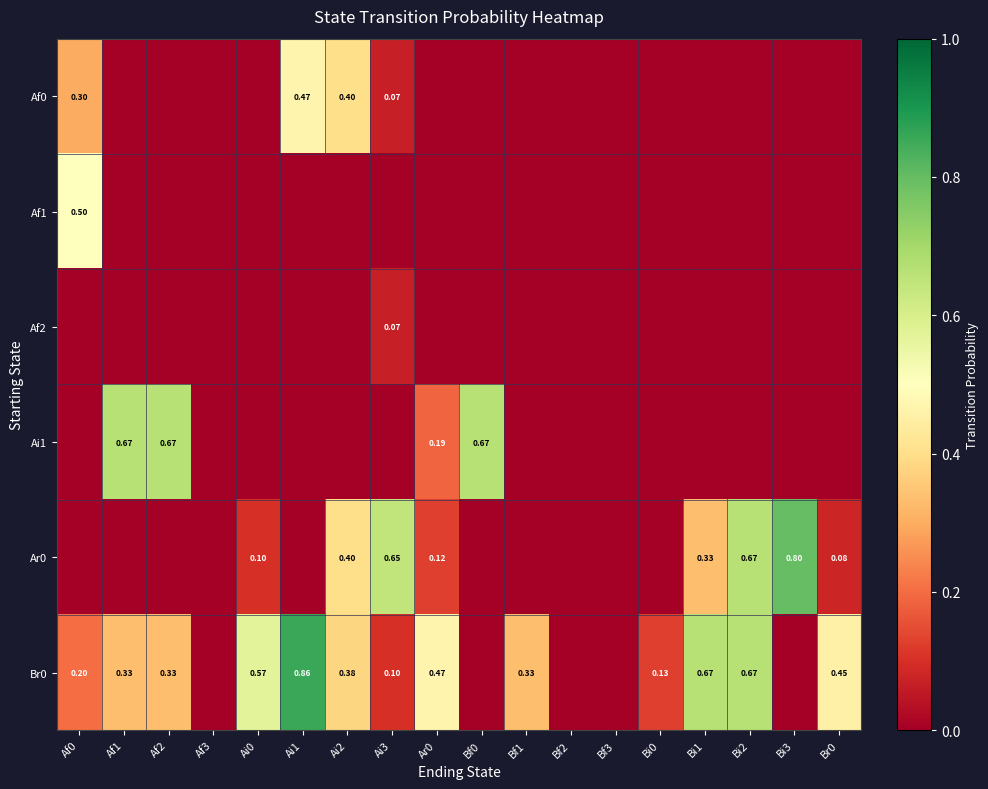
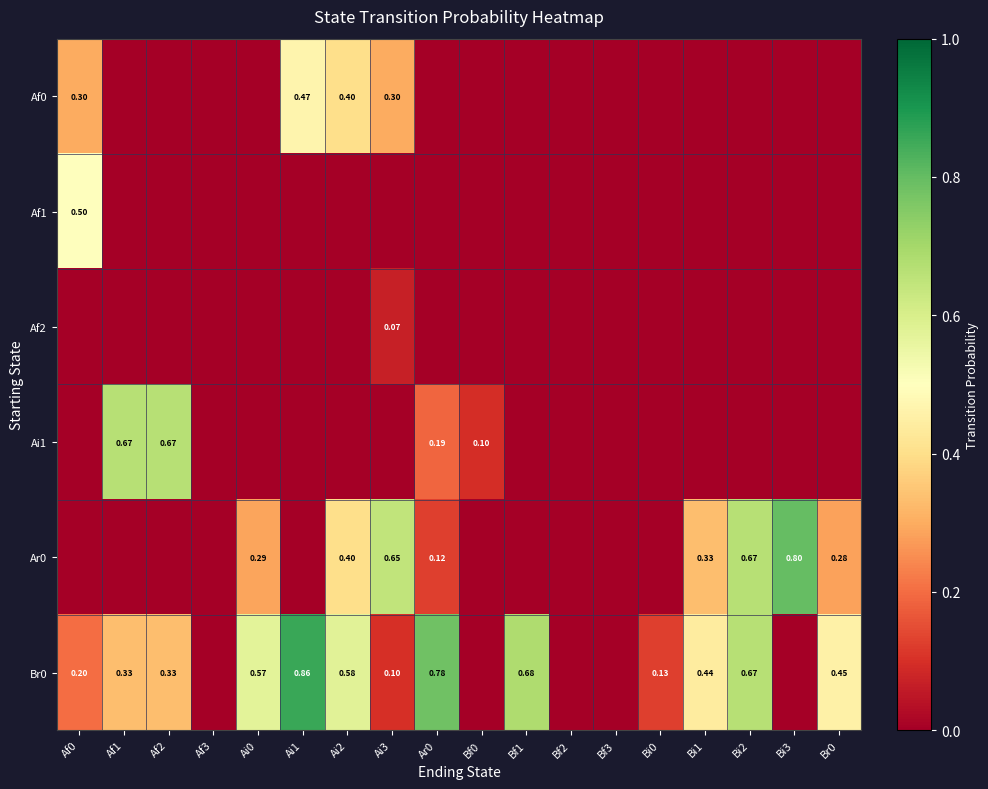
  {
    "Af0": {
      "Af0": 0.30,
      "Ai1": 0.47,
      "Ai2": 0.40,
-     "Ai3": 0.07
+     "Ai3": 0.30
    },
    "Af1": {
      "Af0": 0.50
    },
    "Af2": {
      "Ai3": 0.07
    },
    "Ai1": {
      "Af1": 0.67,
      "Af2": 0.67,
      "Ar0": 0.19,
-     "Bf0": 0.67
+     "Bf0": 0.10
    },
    "Ar0": {
-     "Ai0": 0.10,
+     "Ai0": 0.29,
      "Ai2": 0.40,
      "Ai3": 0.65,
      "Ar0": 0.12,
      "Bi1": 0.33,
      "Bi2": 0.67,
      "Bi3": 0.80,
-     "Br0": 0.08
+     "Br0": 0.28
    },
    "Br0": {
      "Af0": 0.20,
      "Af1": 0.33,
      "Af2": 0.33,
      "Ai0": 0.57,
      "Ai1": 0.86,
-     "Ai2": 0.38,
+     "Ai2": 0.58,
      "Ai3": 0.10,
-     "Ar0": 0.47,
-     "Bf1": 0.33,
+     "Ar0": 0.78,
+     "Bf1": 0.68,
      "Bi0": 0.13,
-     "Bi1": 0.67,
+     "Bi1": 0.44,
      "Bi2": 0.67,
      "Br0": 0.45
    }
  }
